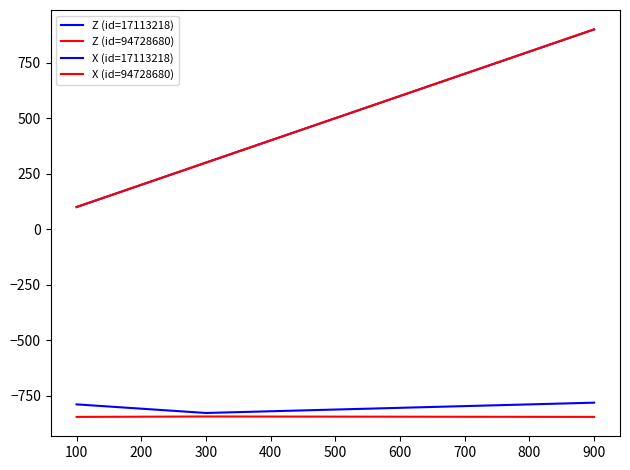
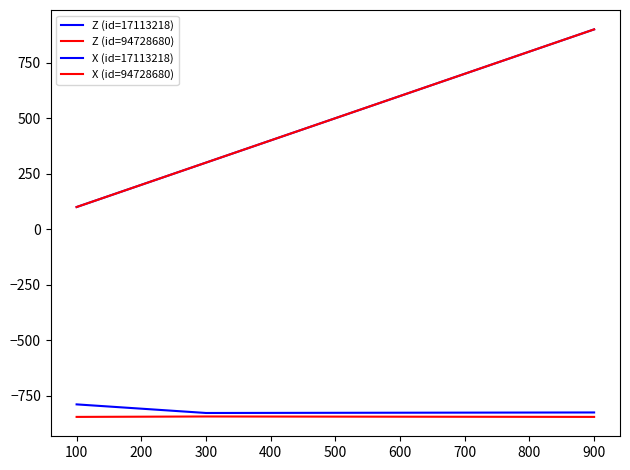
  {
    "Z (id=17113218)": {
      "100": -790,
      "300": -830,
-     "900": -780
+     "900": -830
    }
  }
